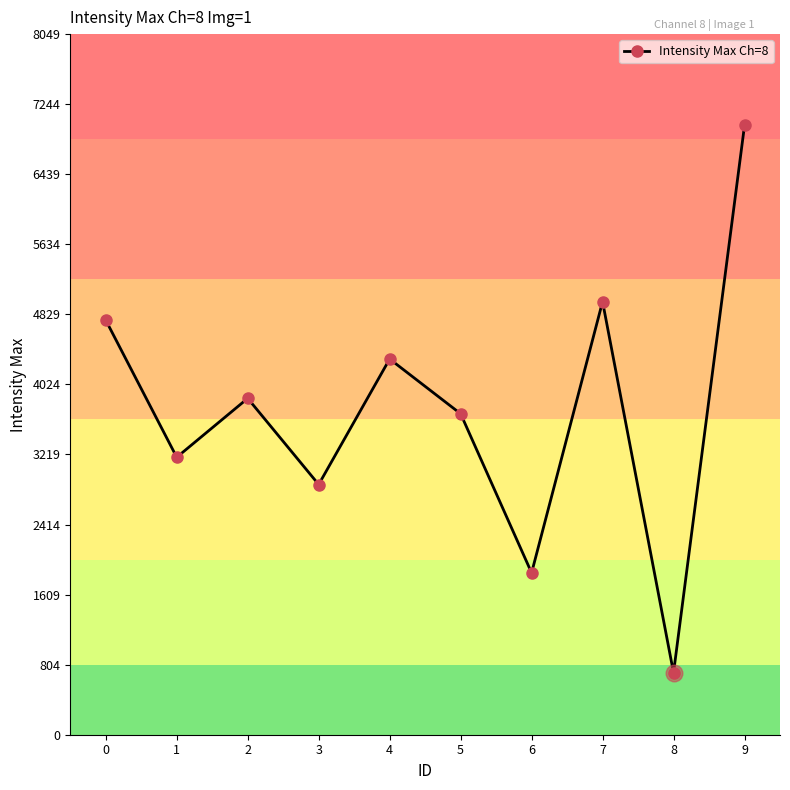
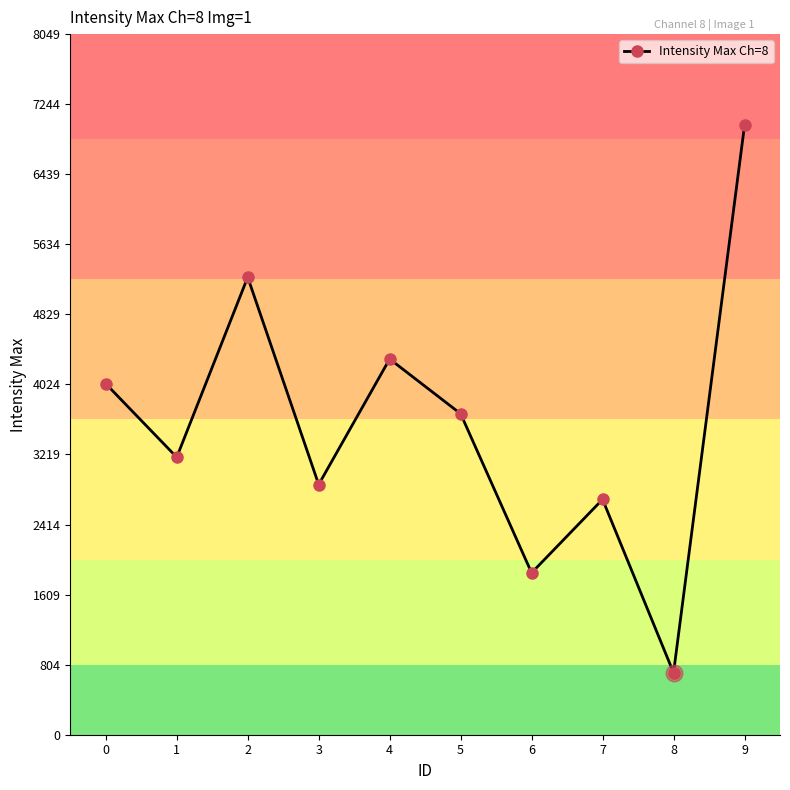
  {
    "Intensity Max Ch=8": {
-     "0": 4800,
+     "0": 4000,
      "1": 3200,
-     "2": 3900,
+     "2": 5300,
      "3": 2900,
      "4": 4300,
      "5": 3700,
      "6": 1900,
-     "7": 5000,
+     "7": 2700,
      "9": 7000
    }
  }
